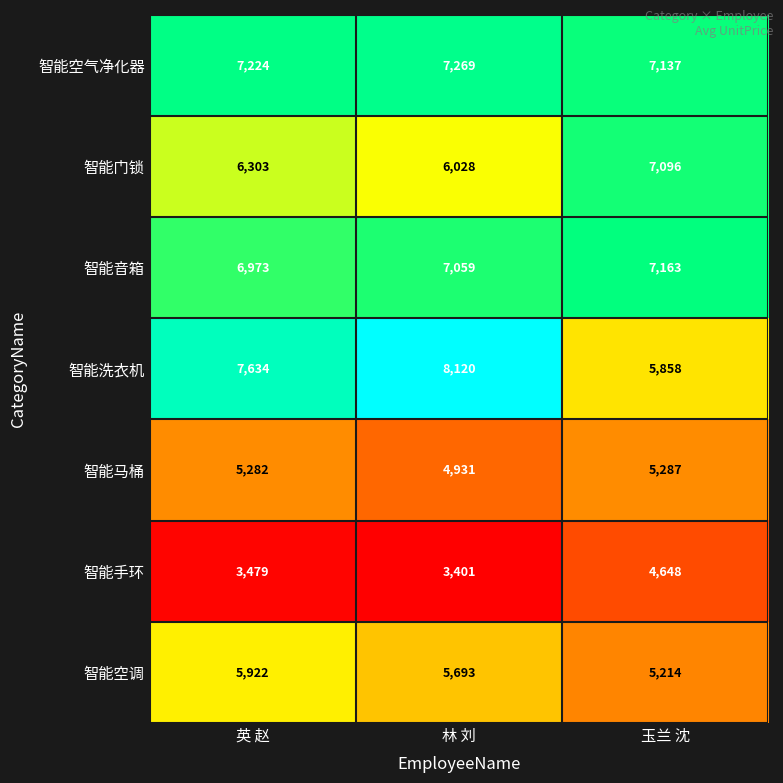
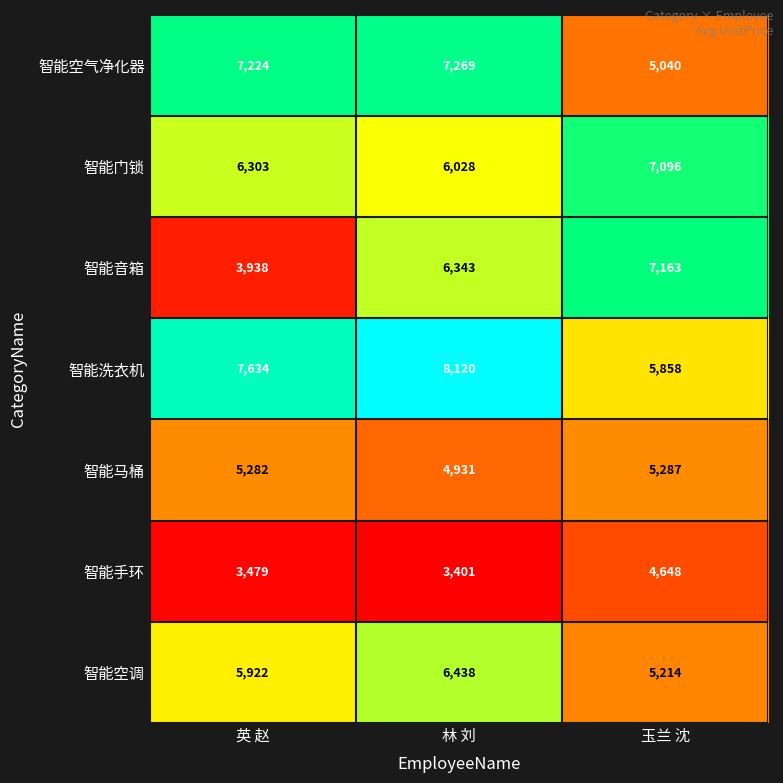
  {
    "智能空气净化器": {
      "英 赵": "7,224",
      "林 刘": "7,269",
-     "玉兰 沈": "7,137"
+     "玉兰 沈": "5,040"
    },
    "智能门锁": {
      "英 赵": "6,303",
      "林 刘": "6,028",
      "玉兰 沈": "7,096"
    },
    "智能音箱": {
-     "英 赵": "6,973",
-     "林 刘": "7,059",
+     "英 赵": "3,938",
+     "林 刘": "6,343",
      "玉兰 沈": "7,163"
    },
    "智能洗衣机": {
      "英 赵": "7,634",
      "林 刘": "8,120",
      "玉兰 沈": "5,858"
    },
    "智能马桶": {
      "英 赵": "5,282",
      "林 刘": "4,931",
      "玉兰 沈": "5,287"
    },
    "智能手环": {
      "英 赵": "3,479",
      "林 刘": "3,401",
      "玉兰 沈": "4,648"
    },
    "智能空调": {
      "英 赵": "5,922",
-     "林 刘": "5,693",
+     "林 刘": "6,438",
      "玉兰 沈": "5,214"
    }
  }
